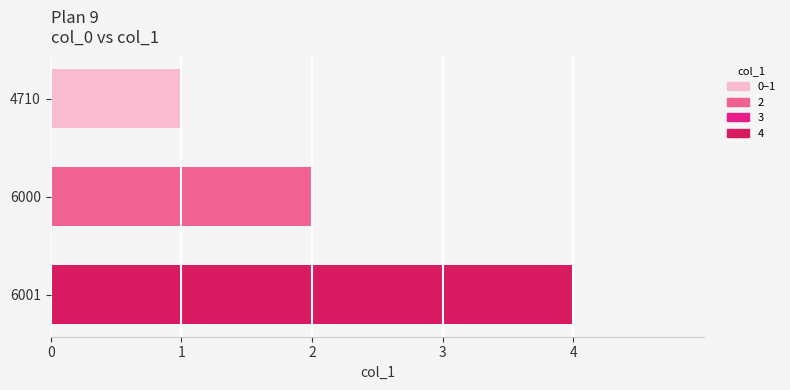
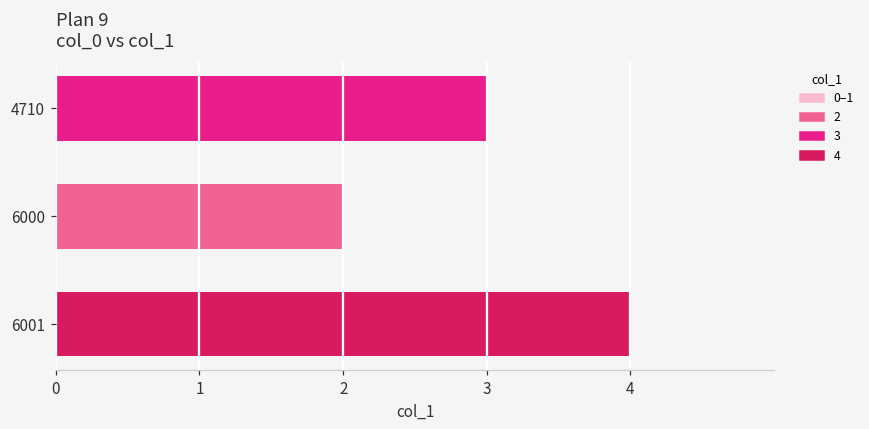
  {
-   "4710": 1,
+   "4710": 3,
    "6000": 2,
    "6001": 4
  }
